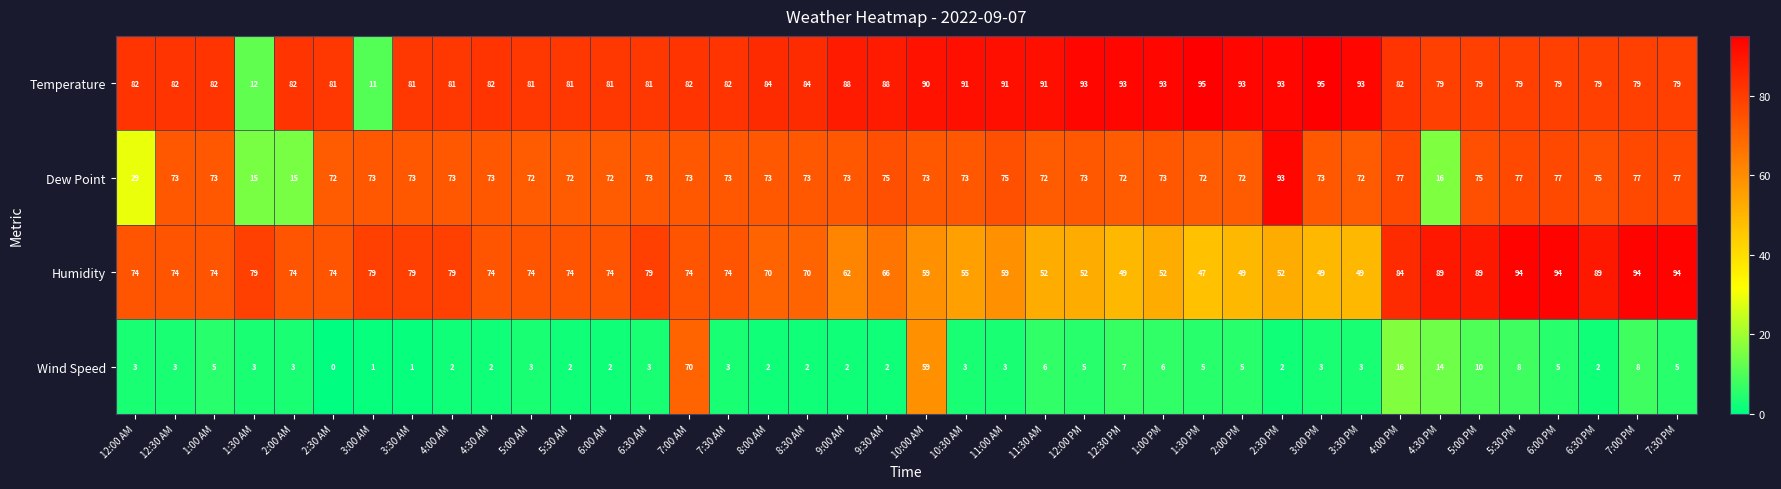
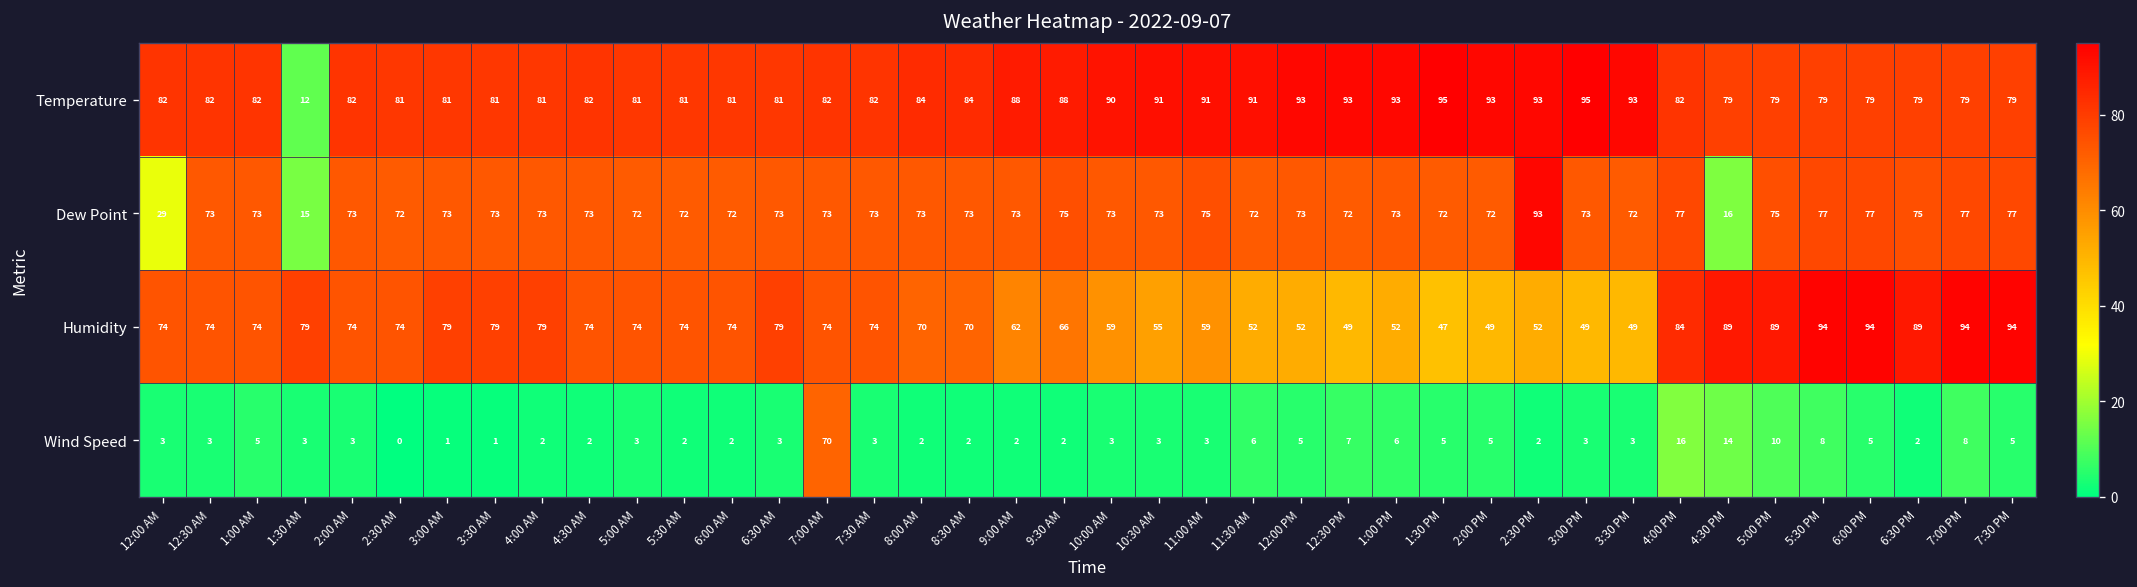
  {
    "Temperature": {
      "12:00 AM": 82,
      "12:30 AM": 82,
      "1:00 AM": 82,
      "1:30 AM": 12,
      "2:00 AM": 82,
      "2:30 AM": 81,
-     "3:00 AM": 11,
+     "3:00 AM": 81,
      "3:30 AM": 81,
      "4:00 AM": 81,
      "4:30 AM": 82,
      "5:00 AM": 81,
      "5:30 AM": 81,
      "6:00 AM": 81,
      "6:30 AM": 81,
      "7:00 AM": 82,
      "7:30 AM": 82,
      "8:00 AM": 84,
      "8:30 AM": 84,
      "9:00 AM": 88,
      "9:30 AM": 88,
      "10:00 AM": 90,
      "10:30 AM": 91,
      "11:00 AM": 91,
      "11:30 AM": 91,
      "12:00 PM": 93,
      "12:30 PM": 93,
      "1:00 PM": 93,
      "1:30 PM": 95,
      "2:00 PM": 93,
      "2:30 PM": 93,
      "3:00 PM": 95,
      "3:30 PM": 93,
      "4:00 PM": 82,
      "4:30 PM": 79,
      "5:00 PM": 79,
      "5:30 PM": 79,
      "6:00 PM": 79,
      "6:30 PM": 79,
      "7:00 PM": 79,
      "7:30 PM": 79
    },
    "Dew Point": {
      "12:00 AM": 29,
      "12:30 AM": 73,
      "1:00 AM": 73,
      "1:30 AM": 15,
-     "2:00 AM": 15,
+     "2:00 AM": 73,
      "2:30 AM": 72,
      "3:00 AM": 73,
      "3:30 AM": 73,
      "4:00 AM": 73,
      "4:30 AM": 73,
      "5:00 AM": 72,
      "5:30 AM": 72,
      "6:00 AM": 72,
      "6:30 AM": 73,
      "7:00 AM": 73,
      "7:30 AM": 73,
      "8:00 AM": 73,
      "8:30 AM": 73,
      "9:00 AM": 73,
      "9:30 AM": 75,
      "10:00 AM": 73,
      "10:30 AM": 73,
      "11:00 AM": 75,
      "11:30 AM": 72,
      "12:00 PM": 73,
      "12:30 PM": 72,
      "1:00 PM": 73,
      "1:30 PM": 72,
      "2:00 PM": 72,
      "2:30 PM": 93,
      "3:00 PM": 73,
      "3:30 PM": 72,
      "4:00 PM": 77,
      "4:30 PM": 16,
      "5:00 PM": 75,
      "5:30 PM": 77,
      "6:00 PM": 77,
      "6:30 PM": 75,
      "7:00 PM": 77,
      "7:30 PM": 77
    },
    "Humidity": {
      "12:00 AM": 74,
      "12:30 AM": 74,
      "1:00 AM": 74,
      "1:30 AM": 79,
      "2:00 AM": 74,
      "2:30 AM": 74,
      "3:00 AM": 79,
      "3:30 AM": 79,
      "4:00 AM": 79,
      "4:30 AM": 74,
      "5:00 AM": 74,
      "5:30 AM": 74,
      "6:00 AM": 74,
      "6:30 AM": 79,
      "7:00 AM": 74,
      "7:30 AM": 74,
      "8:00 AM": 70,
      "8:30 AM": 70,
      "9:00 AM": 62,
      "9:30 AM": 66,
      "10:00 AM": 59,
      "10:30 AM": 55,
      "11:00 AM": 59,
      "11:30 AM": 52,
      "12:00 PM": 52,
      "12:30 PM": 49,
      "1:00 PM": 52,
      "1:30 PM": 47,
      "2:00 PM": 49,
      "2:30 PM": 52,
      "3:00 PM": 49,
      "3:30 PM": 49,
      "4:00 PM": 84,
      "4:30 PM": 89,
      "5:00 PM": 89,
      "5:30 PM": 94,
      "6:00 PM": 94,
      "6:30 PM": 89,
      "7:00 PM": 94,
      "7:30 PM": 94
    },
    "Wind Speed": {
      "12:00 AM": 3,
      "12:30 AM": 3,
      "1:00 AM": 5,
      "1:30 AM": 3,
      "2:00 AM": 3,
      "2:30 AM": 0,
      "3:00 AM": 1,
      "3:30 AM": 1,
      "4:00 AM": 2,
      "4:30 AM": 2,
      "5:00 AM": 3,
      "5:30 AM": 2,
      "6:00 AM": 2,
      "6:30 AM": 3,
      "7:00 AM": 70,
      "7:30 AM": 3,
      "8:00 AM": 2,
      "8:30 AM": 2,
      "9:00 AM": 2,
      "9:30 AM": 2,
-     "10:00 AM": 59,
+     "10:00 AM": 3,
      "10:30 AM": 3,
      "11:00 AM": 3,
      "11:30 AM": 6,
      "12:00 PM": 5,
      "12:30 PM": 7,
      "1:00 PM": 6,
      "1:30 PM": 5,
      "2:00 PM": 5,
      "2:30 PM": 2,
      "3:00 PM": 3,
      "3:30 PM": 3,
      "4:00 PM": 16,
      "4:30 PM": 14,
      "5:00 PM": 10,
      "5:30 PM": 8,
      "6:00 PM": 5,
      "6:30 PM": 2,
      "7:00 PM": 8,
      "7:30 PM": 5
    }
  }
